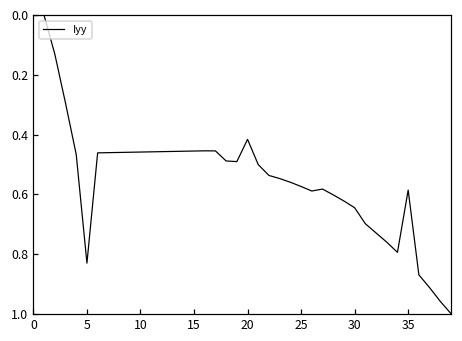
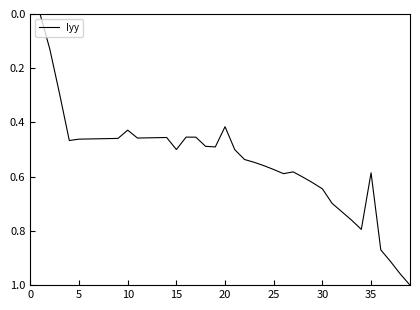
  {
    "0": 0.00,
-   "5": 0.83,
-   "10": 0.46,
-   "15": 0.45,
+   "5": 0.46,
+   "10": 0.43,
+   "15": 0.50,
    "20": 0.42,
    "25": 0.57,
    "30": 0.64,
    "35": 0.59
  }
